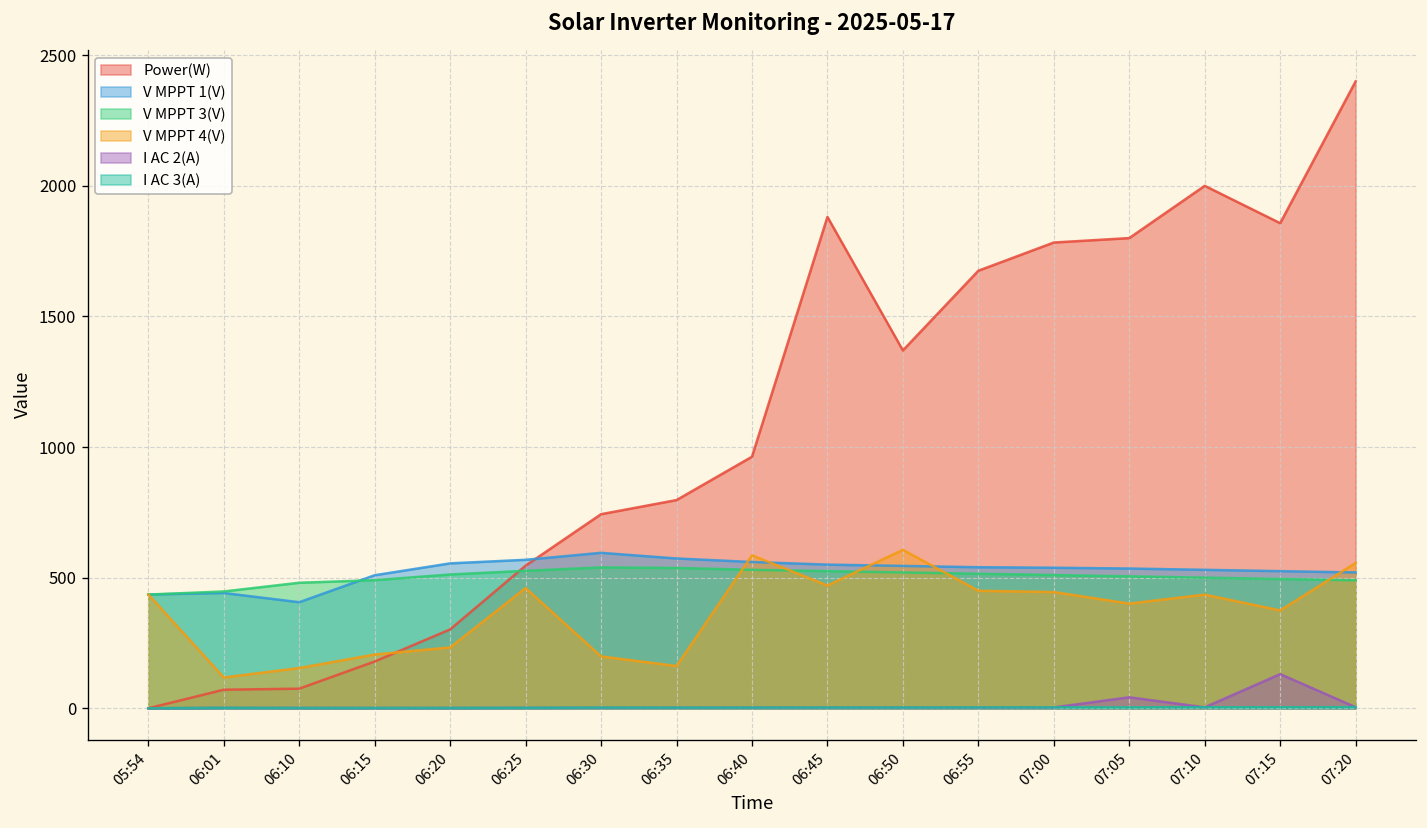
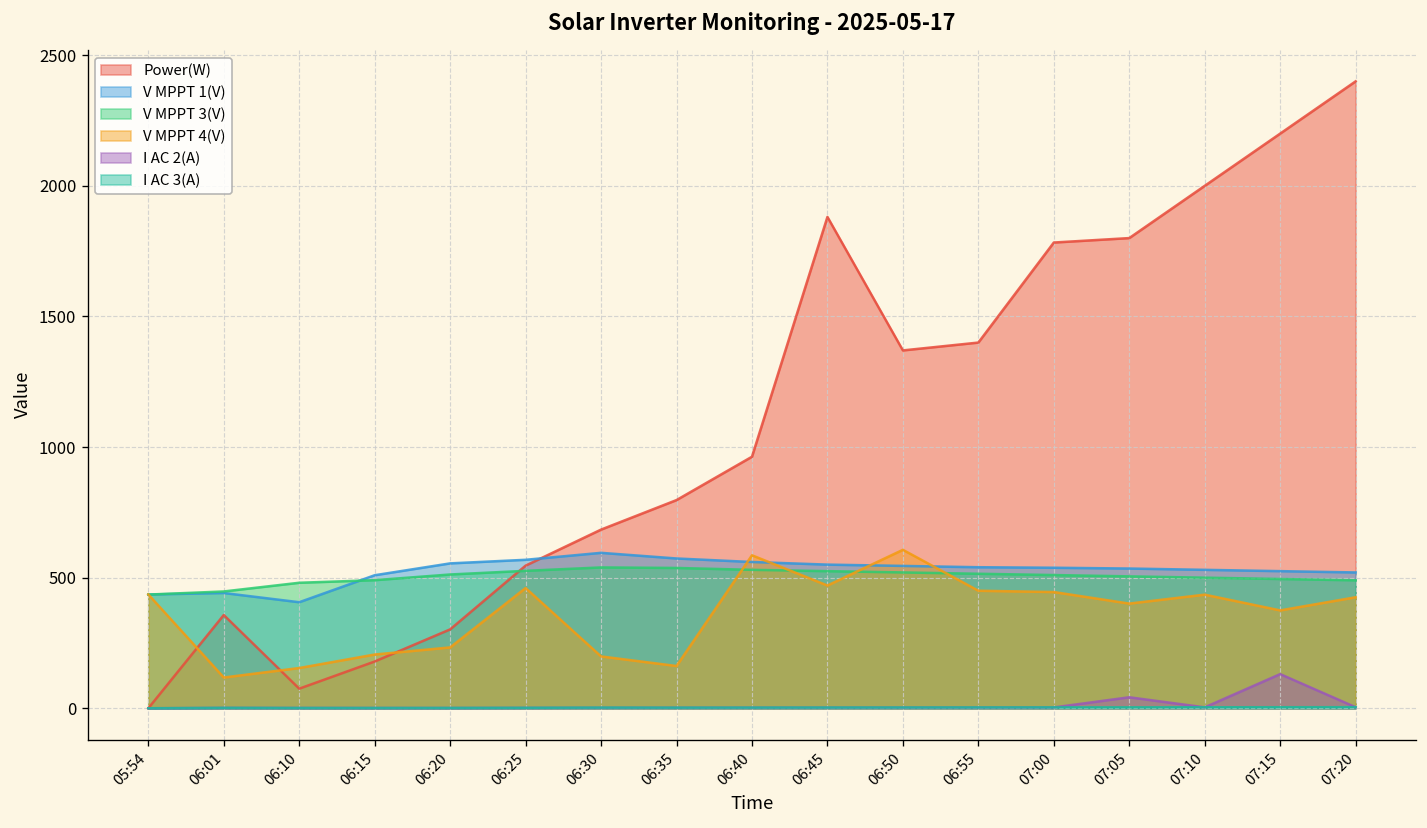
  {
    "Power(W)": {
-     "06:01": 70,
+     "06:01": 360,
      "06:10": 80,
      "06:15": 180,
      "06:20": 300,
      "06:25": 550,
-     "06:30": 740,
+     "06:30": 680,
      "06:35": 800,
      "06:40": 960,
      "06:45": 1880,
      "06:50": 1370,
-     "06:55": 1680,
+     "06:55": 1400,
      "07:00": 1780,
      "07:05": 1800,
      "07:10": 2000,
-     "07:15": 1860,
+     "07:15": 2200,
      "07:20": 2400
    },
    "V MPPT 4(V)": {
      "06:01": 120,
      "06:10": 150,
      "06:15": 210,
      "06:20": 230,
      "06:25": 460,
      "06:30": 200,
      "06:35": 160,
      "06:40": 590,
      "06:45": 470,
      "06:50": 610,
      "06:55": 450,
      "07:00": 450,
      "07:05": 400,
      "07:10": 440,
      "07:15": 370,
-     "07:20": 560
+     "07:20": 430
    },
    "I AC 2(A)": {
      "07:05": 40,
      "07:15": 130
    }
  }
